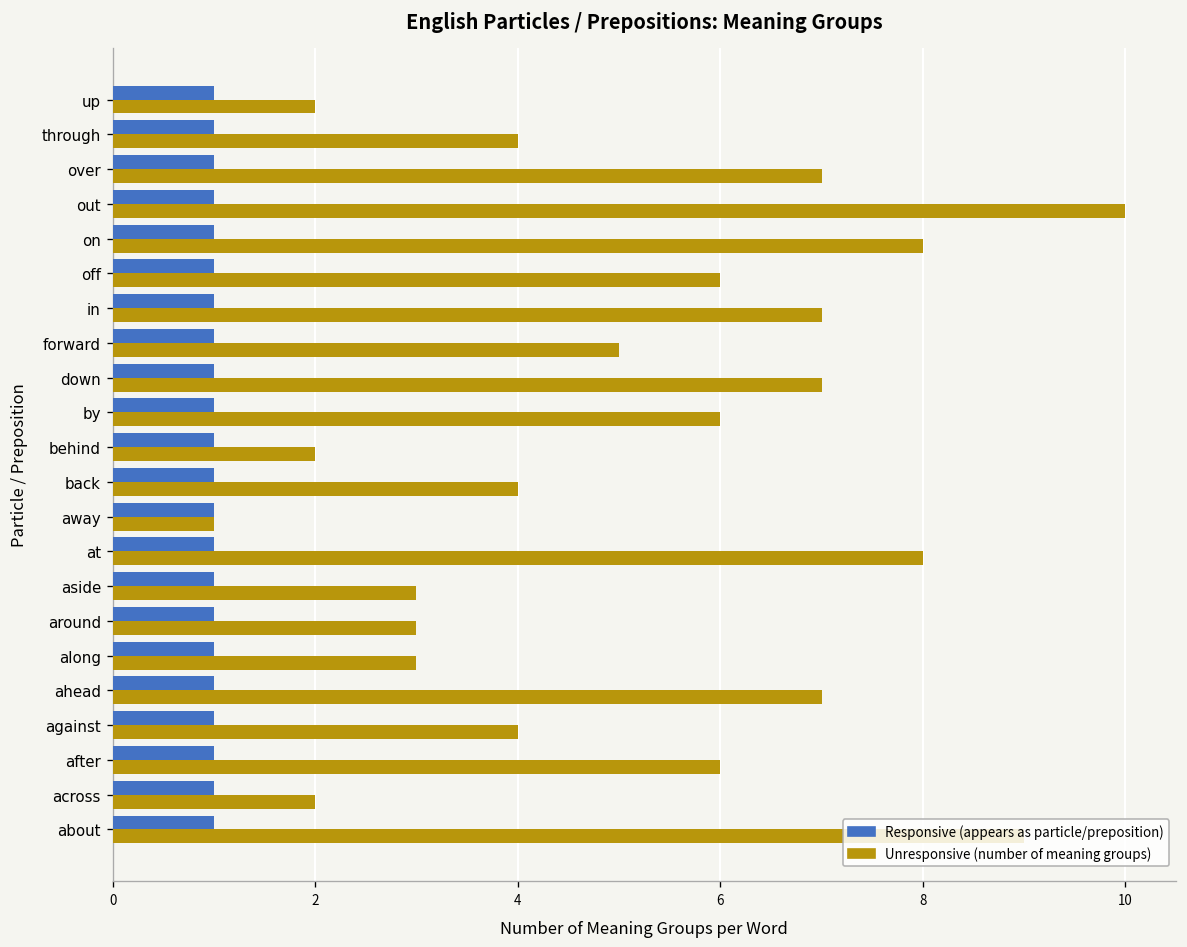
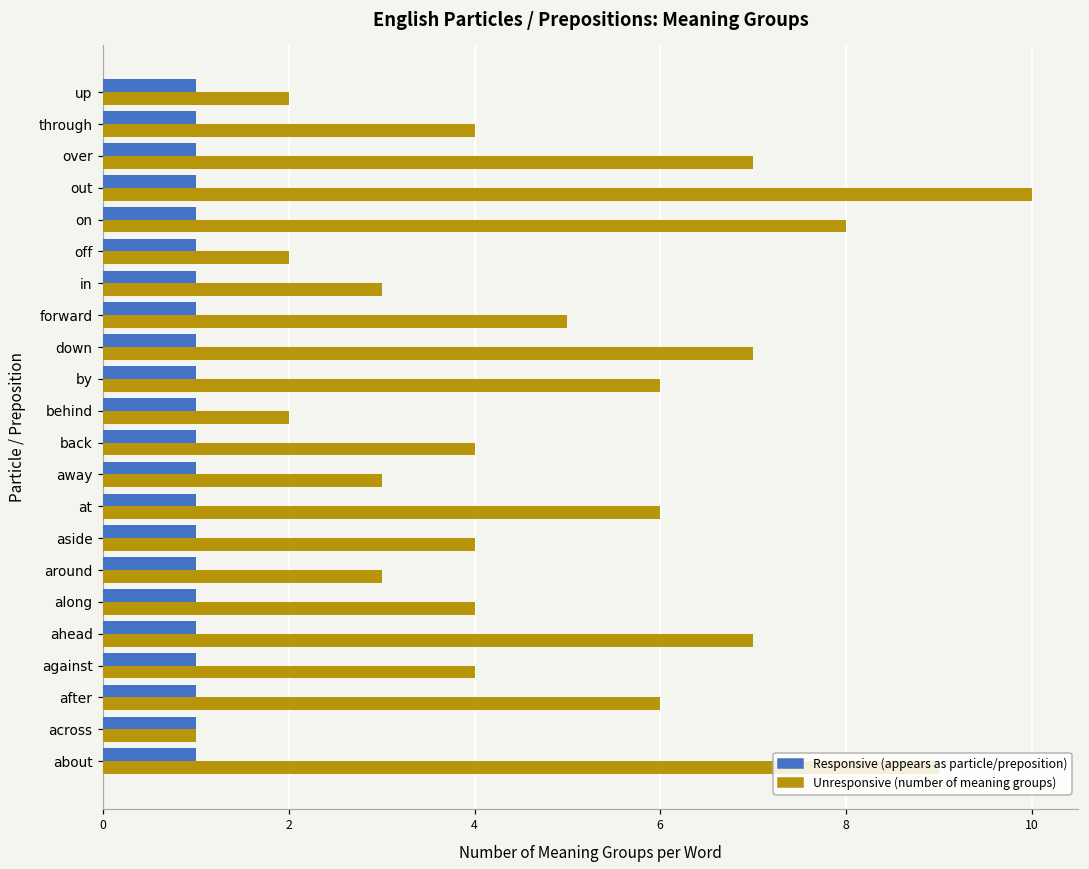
  {
    "Responsive (appears as particle/preposition)": {
      "up": 1,
      "through": 1,
      "over": 1,
      "out": 1,
      "on": 1,
      "off": 1,
      "in": 1,
      "forward": 1,
      "down": 1,
      "by": 1,
      "behind": 1,
      "back": 1,
      "away": 1,
      "at": 1,
      "aside": 1,
      "around": 1,
      "along": 1,
      "ahead": 1,
      "against": 1,
      "after": 1,
      "across": 1,
      "about": 1
    },
    "Unresponsive (number of meaning groups)": {
      "up": 2,
      "through": 4,
      "over": 7,
      "out": 10,
      "on": 8,
-     "off": 6,
-     "in": 7,
+     "off": 2,
+     "in": 3,
      "forward": 5,
      "down": 7,
      "by": 6,
      "behind": 2,
      "back": 4,
-     "away": 1,
-     "at": 8,
-     "aside": 3,
+     "away": 3,
+     "at": 6,
+     "aside": 4,
      "around": 3,
-     "along": 3,
+     "along": 4,
      "ahead": 7,
      "against": 4,
      "after": 6,
-     "across": 2
+     "across": 1
    }
  }
